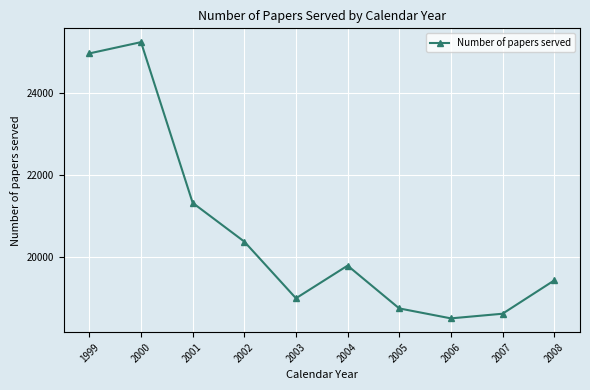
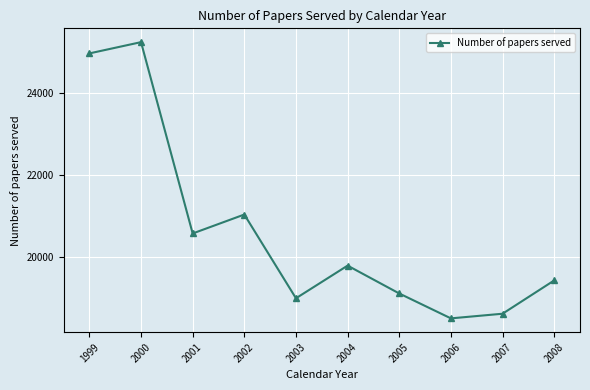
  {
    "1999": 25000,
    "2000": 25200,
-   "2001": 21300,
-   "2002": 20400,
+   "2001": 20600,
+   "2002": 21000,
    "2003": 19000,
    "2004": 19800,
-   "2005": 18800,
+   "2005": 19100,
    "2006": 18500,
    "2007": 18600,
    "2008": 19400
  }
